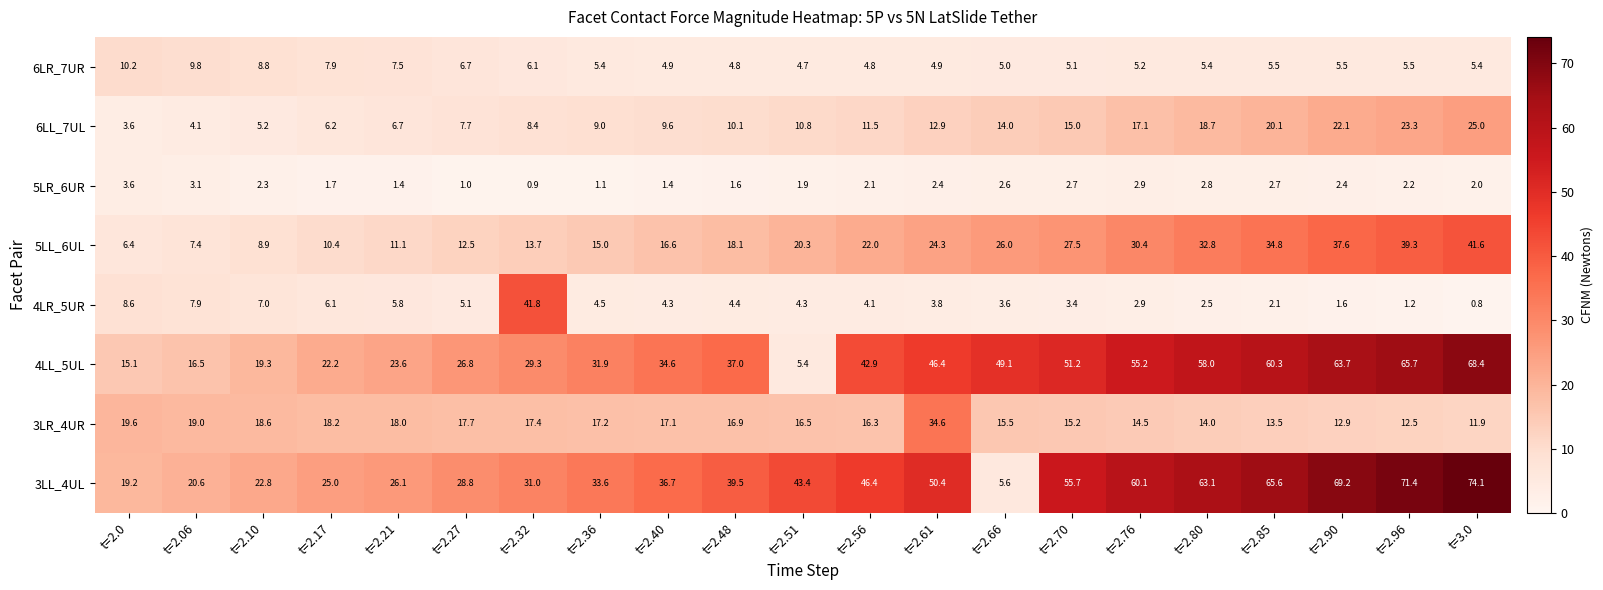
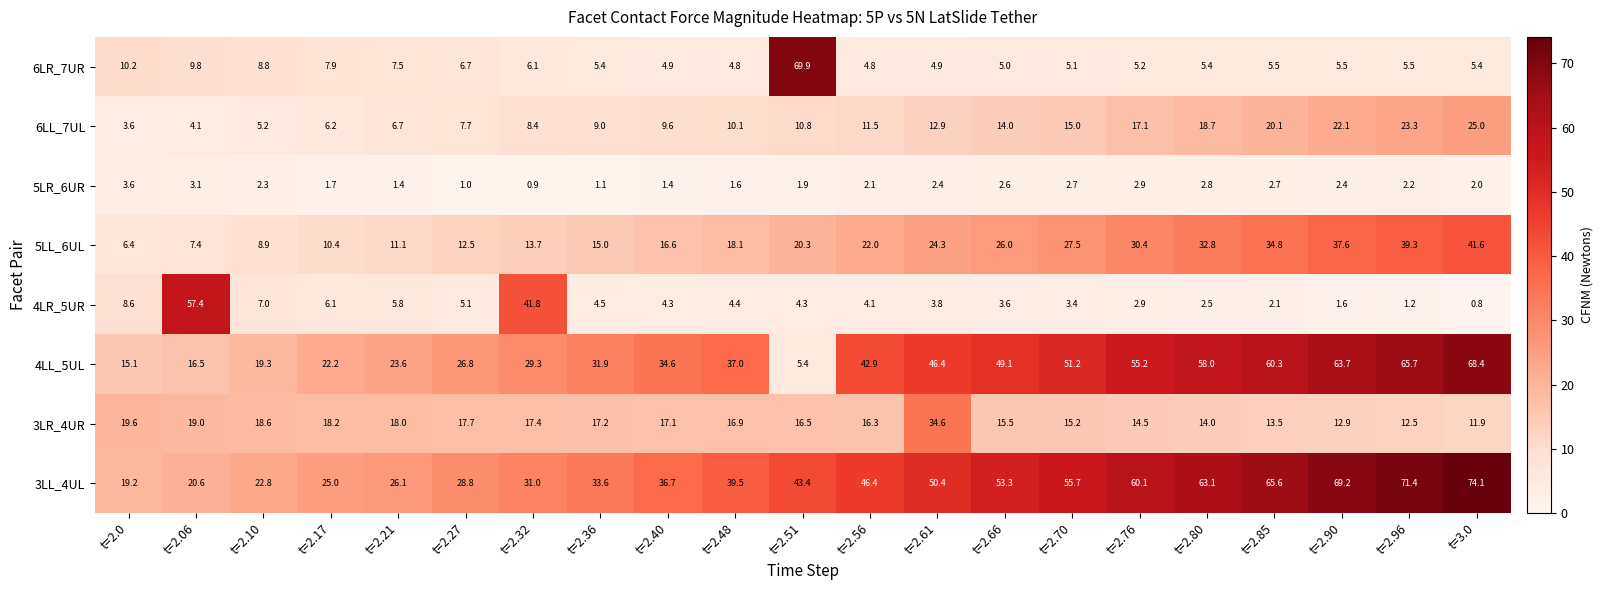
  {
    "6LR_7UR": {
      "t=2.0": 10.2,
      "t=2.06": 9.8,
      "t=2.10": 8.8,
      "t=2.17": 7.9,
      "t=2.21": 7.5,
      "t=2.27": 6.7,
      "t=2.32": 6.1,
      "t=2.36": 5.4,
      "t=2.40": 4.9,
      "t=2.48": 4.8,
-     "t=2.51": 4.7,
+     "t=2.51": 69.9,
      "t=2.56": 4.8,
      "t=2.61": 4.9,
      "t=2.66": 5.0,
      "t=2.70": 5.1,
      "t=2.76": 5.2,
      "t=2.80": 5.4,
      "t=2.85": 5.5,
      "t=2.90": 5.5,
      "t=2.96": 5.5,
      "t=3.0": 5.4
    },
    "6LL_7UL": {
      "t=2.0": 3.6,
      "t=2.06": 4.1,
      "t=2.10": 5.2,
      "t=2.17": 6.2,
      "t=2.21": 6.7,
      "t=2.27": 7.7,
      "t=2.32": 8.4,
      "t=2.36": 9.0,
      "t=2.40": 9.6,
      "t=2.48": 10.1,
      "t=2.51": 10.8,
      "t=2.56": 11.5,
      "t=2.61": 12.9,
      "t=2.66": 14.0,
      "t=2.70": 15.0,
      "t=2.76": 17.1,
      "t=2.80": 18.7,
      "t=2.85": 20.1,
      "t=2.90": 22.1,
      "t=2.96": 23.3,
      "t=3.0": 25.0
    },
    "5LR_6UR": {
      "t=2.0": 3.6,
      "t=2.06": 3.1,
      "t=2.10": 2.3,
      "t=2.17": 1.7,
      "t=2.21": 1.4,
      "t=2.27": 1.0,
      "t=2.32": 0.9,
      "t=2.36": 1.1,
      "t=2.40": 1.4,
      "t=2.48": 1.6,
      "t=2.51": 1.9,
      "t=2.56": 2.1,
      "t=2.61": 2.4,
      "t=2.66": 2.6,
      "t=2.70": 2.7,
      "t=2.76": 2.9,
      "t=2.80": 2.8,
      "t=2.85": 2.7,
      "t=2.90": 2.4,
      "t=2.96": 2.2,
      "t=3.0": 2.0
    },
    "5LL_6UL": {
      "t=2.0": 6.4,
      "t=2.06": 7.4,
      "t=2.10": 8.9,
      "t=2.17": 10.4,
      "t=2.21": 11.1,
      "t=2.27": 12.5,
      "t=2.32": 13.7,
      "t=2.36": 15.0,
      "t=2.40": 16.6,
      "t=2.48": 18.1,
      "t=2.51": 20.3,
      "t=2.56": 22.0,
      "t=2.61": 24.3,
      "t=2.66": 26.0,
      "t=2.70": 27.5,
      "t=2.76": 30.4,
      "t=2.80": 32.8,
      "t=2.85": 34.8,
      "t=2.90": 37.6,
      "t=2.96": 39.3,
      "t=3.0": 41.6
    },
    "4LR_5UR": {
      "t=2.0": 8.6,
-     "t=2.06": 7.9,
+     "t=2.06": 57.4,
      "t=2.10": 7.0,
      "t=2.17": 6.1,
      "t=2.21": 5.8,
      "t=2.27": 5.1,
      "t=2.32": 41.8,
      "t=2.36": 4.5,
      "t=2.40": 4.3,
      "t=2.48": 4.4,
      "t=2.51": 4.3,
      "t=2.56": 4.1,
      "t=2.61": 3.8,
      "t=2.66": 3.6,
      "t=2.70": 3.4,
      "t=2.76": 2.9,
      "t=2.80": 2.5,
      "t=2.85": 2.1,
      "t=2.90": 1.6,
      "t=2.96": 1.2,
      "t=3.0": 0.8
    },
    "4LL_5UL": {
      "t=2.0": 15.1,
      "t=2.06": 16.5,
      "t=2.10": 19.3,
      "t=2.17": 22.2,
      "t=2.21": 23.6,
      "t=2.27": 26.8,
      "t=2.32": 29.3,
      "t=2.36": 31.9,
      "t=2.40": 34.6,
      "t=2.48": 37.0,
      "t=2.51": 5.4,
      "t=2.56": 42.9,
      "t=2.61": 46.4,
      "t=2.66": 49.1,
      "t=2.70": 51.2,
      "t=2.76": 55.2,
      "t=2.80": 58.0,
      "t=2.85": 60.3,
      "t=2.90": 63.7,
      "t=2.96": 65.7,
      "t=3.0": 68.4
    },
    "3LR_4UR": {
      "t=2.0": 19.6,
      "t=2.06": 19.0,
      "t=2.10": 18.6,
      "t=2.17": 18.2,
      "t=2.21": 18.0,
      "t=2.27": 17.7,
      "t=2.32": 17.4,
      "t=2.36": 17.2,
      "t=2.40": 17.1,
      "t=2.48": 16.9,
      "t=2.51": 16.5,
      "t=2.56": 16.3,
      "t=2.61": 34.6,
      "t=2.66": 15.5,
      "t=2.70": 15.2,
      "t=2.76": 14.5,
      "t=2.80": 14.0,
      "t=2.85": 13.5,
      "t=2.90": 12.9,
      "t=2.96": 12.5,
      "t=3.0": 11.9
    },
    "3LL_4UL": {
      "t=2.0": 19.2,
      "t=2.06": 20.6,
      "t=2.10": 22.8,
      "t=2.17": 25.0,
      "t=2.21": 26.1,
      "t=2.27": 28.8,
      "t=2.32": 31.0,
      "t=2.36": 33.6,
      "t=2.40": 36.7,
      "t=2.48": 39.5,
      "t=2.51": 43.4,
      "t=2.56": 46.4,
      "t=2.61": 50.4,
-     "t=2.66": 5.6,
+     "t=2.66": 53.3,
      "t=2.70": 55.7,
      "t=2.76": 60.1,
      "t=2.80": 63.1,
      "t=2.85": 65.6,
      "t=2.90": 69.2,
      "t=2.96": 71.4,
      "t=3.0": 74.1
    }
  }
